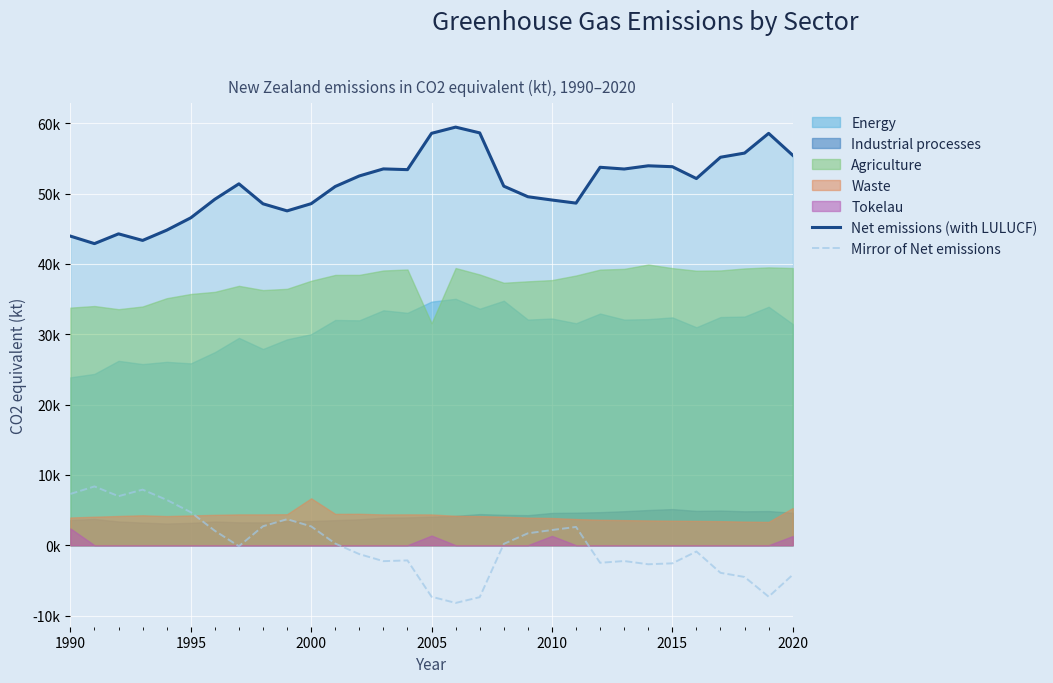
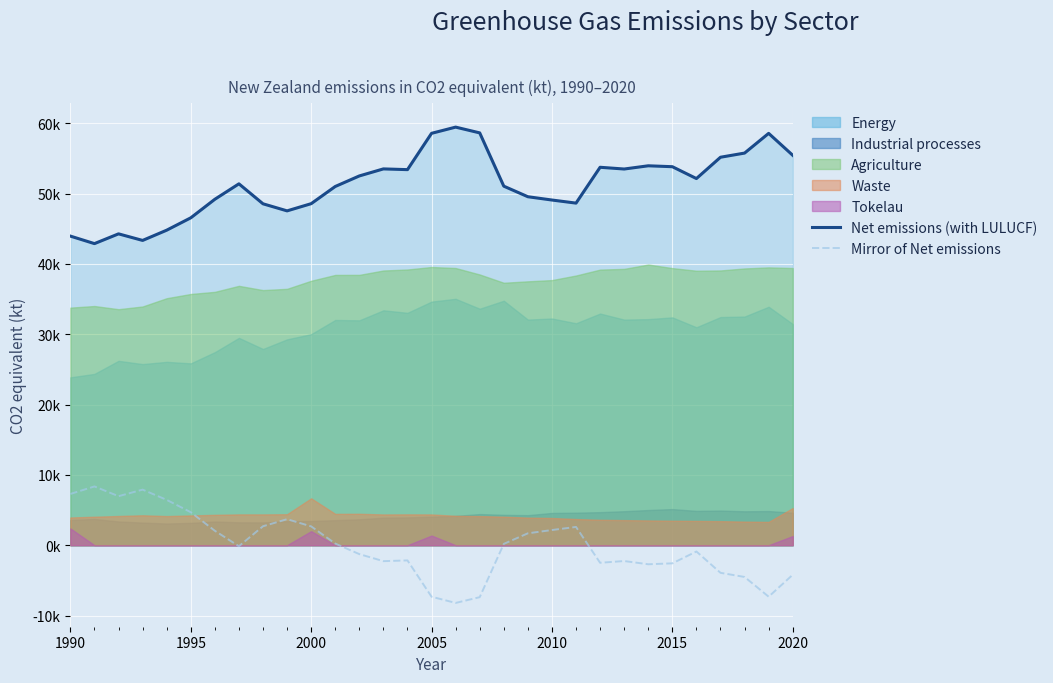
  {
    "Agriculture": {
      "1990": 34000,
      "1995": 36000,
      "2000": 38000,
-     "2005": 32000,
+     "2005": 40000,
      "2010": 38000,
      "2015": 39000,
      "2020": 39000
    },
    "Waste": {
      "1995": 4000,
      "2000": 7000,
      "2010": 4000,
      "2015": 3000,
      "2020": 5000
    },
    "Tokelau": {
      "1990": 2000,
-     "2000": 0,
+     "2000": 2000,
      "2005": 1000,
-     "2010": 1000,
+     "2010": 0,
      "2020": 1000
    },
    "Net emissions (with LULUCF)": {
      "1990": 44000,
      "1995": 47000,
      "2000": 49000,
      "2005": 59000,
      "2010": 49000,
      "2015": 54000,
      "2020": 55000
    }
  }
